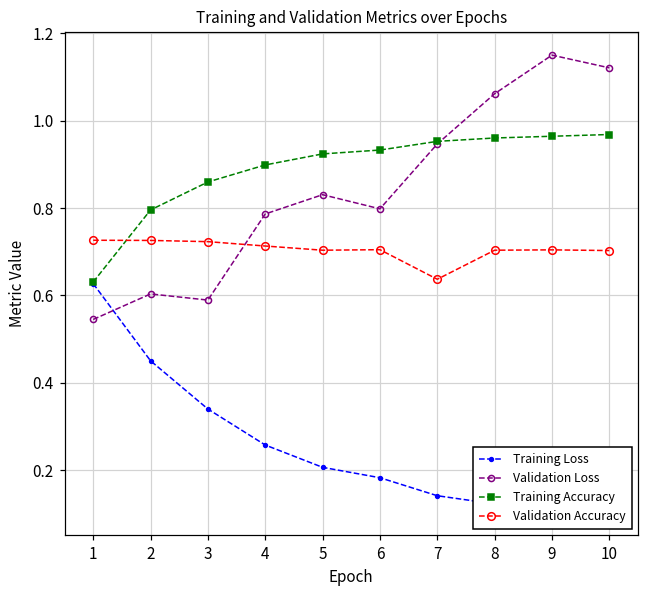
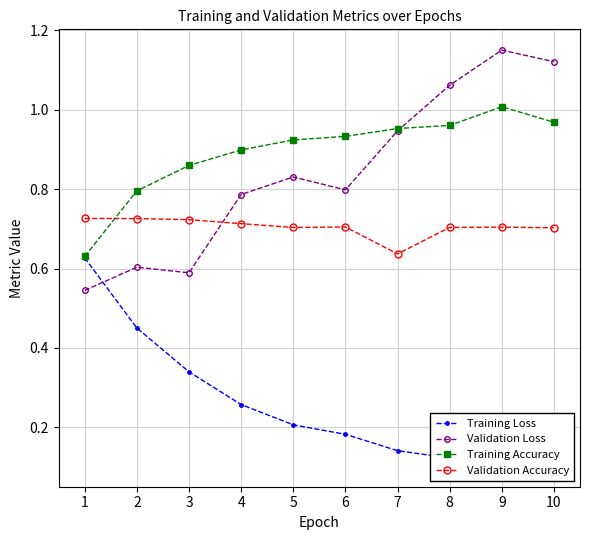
  {
    "Training Loss": {
      "2": 0.45,
      "3": 0.34,
      "4": 0.26,
      "5": 0.21,
      "6": 0.18,
      "7": 0.14
    },
    "Validation Loss": {
      "1": 0.55,
      "2": 0.60,
      "3": 0.59,
      "4": 0.79,
      "5": 0.83,
      "6": 0.80,
      "8": 1.06,
      "9": 1.15,
      "10": 1.12
    },
    "Training Accuracy": {
      "2": 0.80,
      "3": 0.86,
      "4": 0.90,
      "5": 0.92,
      "6": 0.93,
      "8": 0.96,
-     "9": 0.96,
+     "9": 1.01,
      "10": 0.97
    },
    "Validation Accuracy": {
      "1": 0.73,
      "2": 0.73,
      "3": 0.72,
      "4": 0.71,
      "5": 0.70,
      "6": 0.70,
      "7": 0.64,
      "8": 0.70,
      "9": 0.70,
      "10": 0.70
    }
  }
